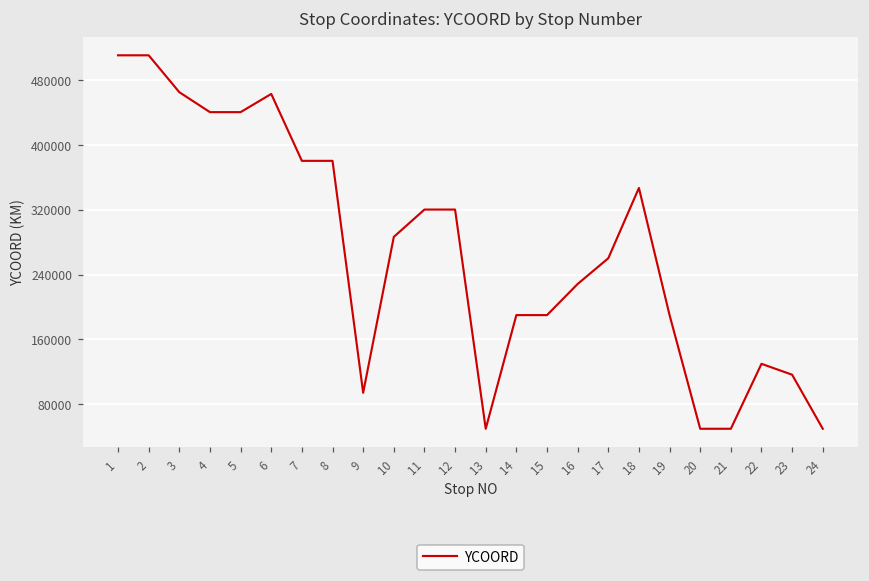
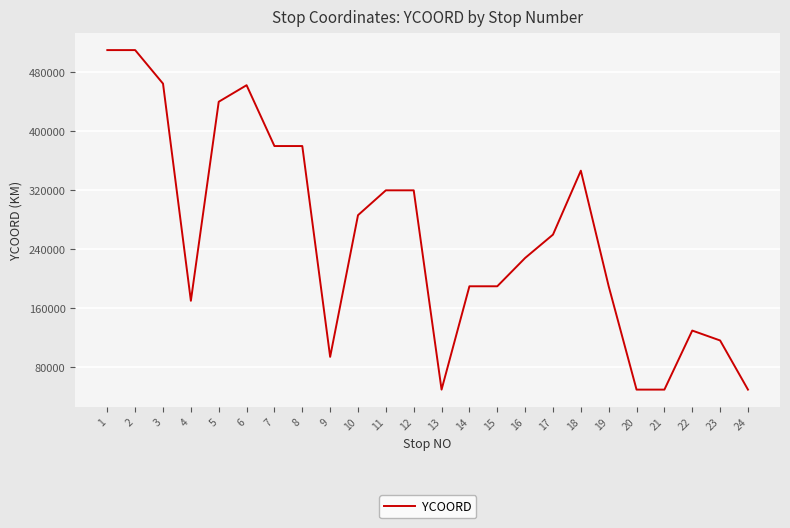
  {
    "1": 510000,
    "2": 510000,
    "3": 460000,
-   "4": 440000,
+   "4": 170000,
    "5": 440000,
    "6": 460000,
    "7": 380000,
    "8": 380000,
    "9": 90000,
    "10": 290000,
    "11": 320000,
    "12": 320000,
    "13": 50000,
    "14": 190000,
    "15": 190000,
    "16": 230000,
    "17": 260000,
    "18": 350000,
    "19": 190000,
    "20": 50000,
    "21": 50000,
    "22": 130000,
    "23": 120000,
    "24": 50000
  }
